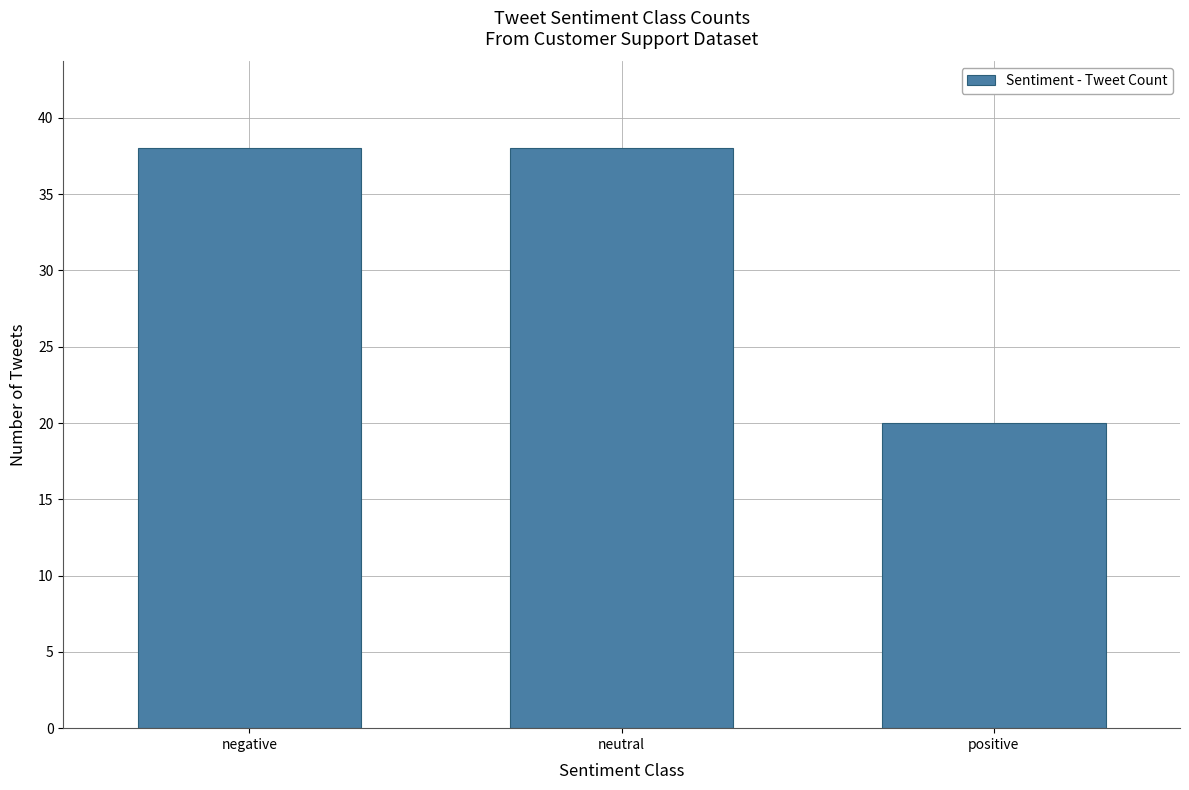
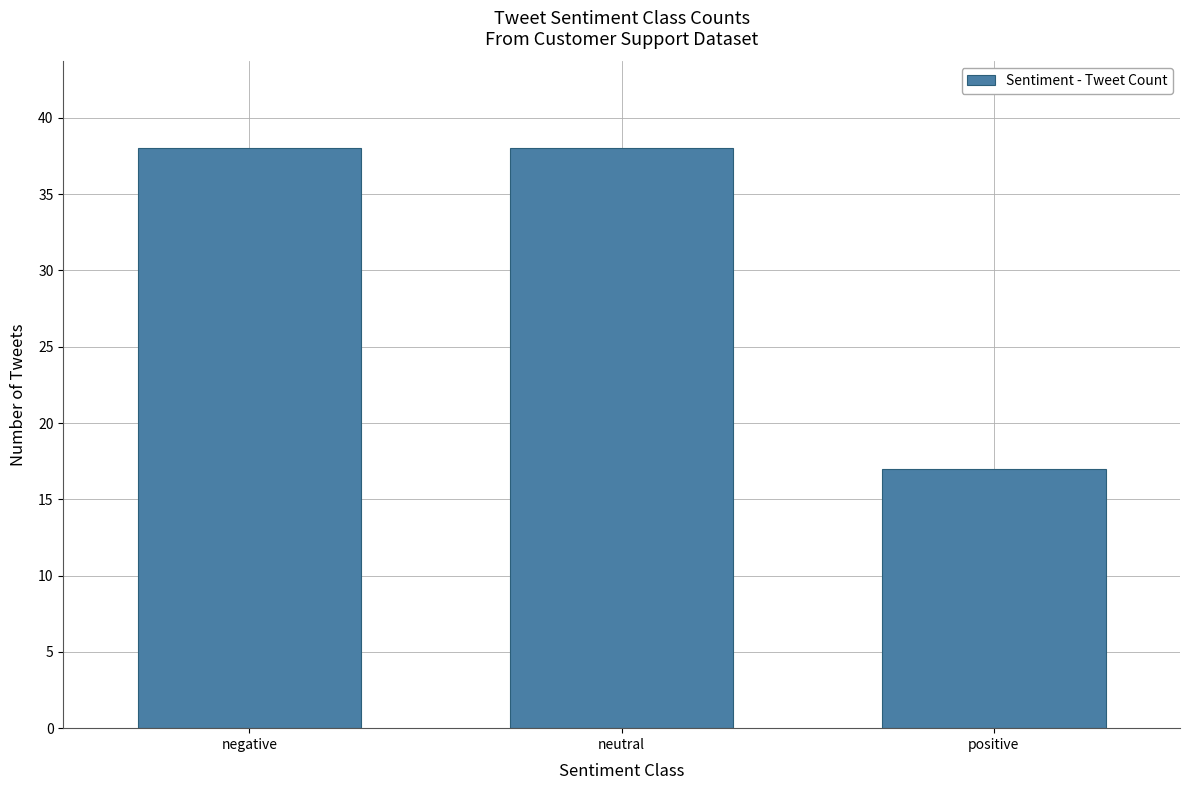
  {
    "negative": 38,
    "neutral": 38,
-   "positive": 20
+   "positive": 17
  }
